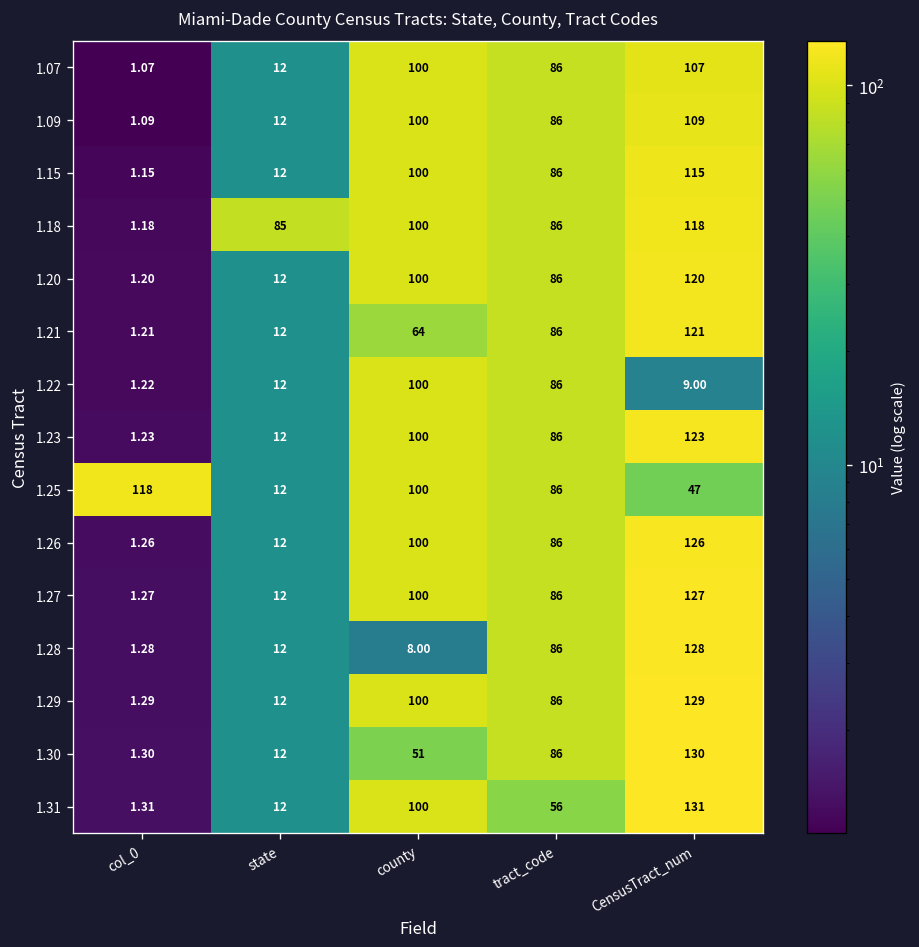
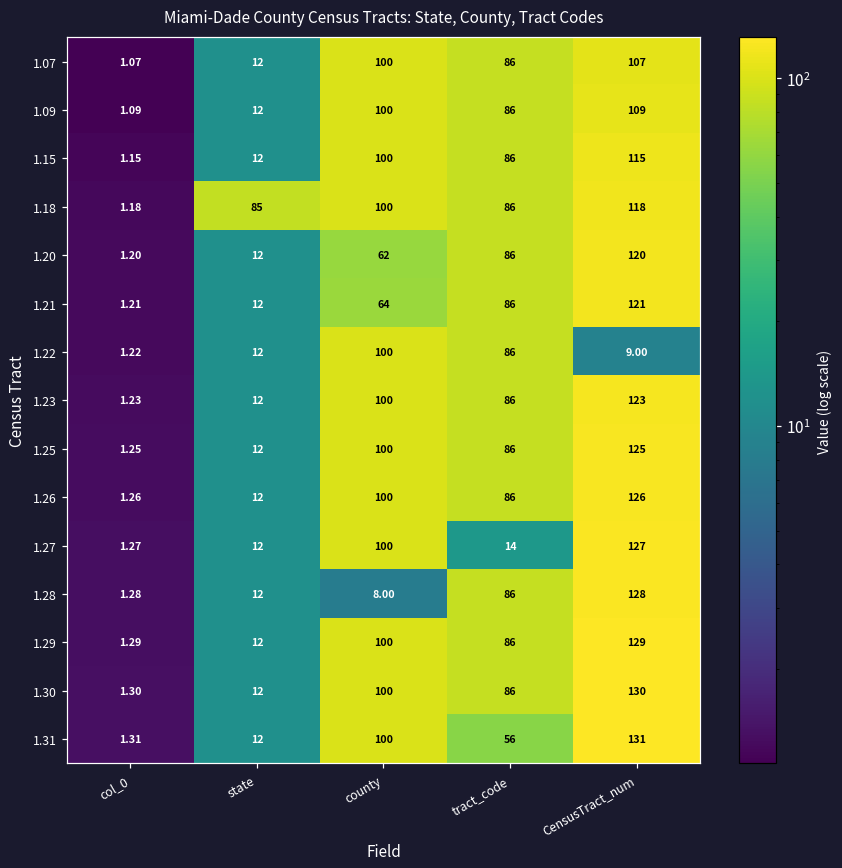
  {
    "1.07": {
      "col_0": 1.07,
      "state": 12,
      "county": 100,
      "tract_code": 86,
      "CensusTract_num": 107
    },
    "1.09": {
      "col_0": 1.09,
      "state": 12,
      "county": 100,
      "tract_code": 86,
      "CensusTract_num": 109
    },
    "1.15": {
      "col_0": 1.15,
      "state": 12,
      "county": 100,
      "tract_code": 86,
      "CensusTract_num": 115
    },
    "1.18": {
      "col_0": 1.18,
      "state": 85,
      "county": 100,
      "tract_code": 86,
      "CensusTract_num": 118
    },
    "1.20": {
      "col_0": 1.20,
      "state": 12,
-     "county": 100,
+     "county": 62,
      "tract_code": 86,
      "CensusTract_num": 120
    },
    "1.21": {
      "col_0": 1.21,
      "state": 12,
      "county": 64,
      "tract_code": 86,
      "CensusTract_num": 121
    },
    "1.22": {
      "col_0": 1.22,
      "state": 12,
      "county": 100,
      "tract_code": 86,
      "CensusTract_num": 9.00
    },
    "1.23": {
      "col_0": 1.23,
      "state": 12,
      "county": 100,
      "tract_code": 86,
      "CensusTract_num": 123
    },
    "1.25": {
-     "col_0": 118,
+     "col_0": 1.25,
      "state": 12,
      "county": 100,
      "tract_code": 86,
-     "CensusTract_num": 47
+     "CensusTract_num": 125
    },
    "1.26": {
      "col_0": 1.26,
      "state": 12,
      "county": 100,
      "tract_code": 86,
      "CensusTract_num": 126
    },
    "1.27": {
      "col_0": 1.27,
      "state": 12,
      "county": 100,
-     "tract_code": 86,
+     "tract_code": 14,
      "CensusTract_num": 127
    },
    "1.28": {
      "col_0": 1.28,
      "state": 12,
      "county": 8.00,
      "tract_code": 86,
      "CensusTract_num": 128
    },
    "1.29": {
      "col_0": 1.29,
      "state": 12,
      "county": 100,
      "tract_code": 86,
      "CensusTract_num": 129
    },
    "1.30": {
      "col_0": 1.30,
      "state": 12,
-     "county": 51,
+     "county": 100,
      "tract_code": 86,
      "CensusTract_num": 130
    },
    "1.31": {
      "col_0": 1.31,
      "state": 12,
      "county": 100,
      "tract_code": 56,
      "CensusTract_num": 131
    }
  }
